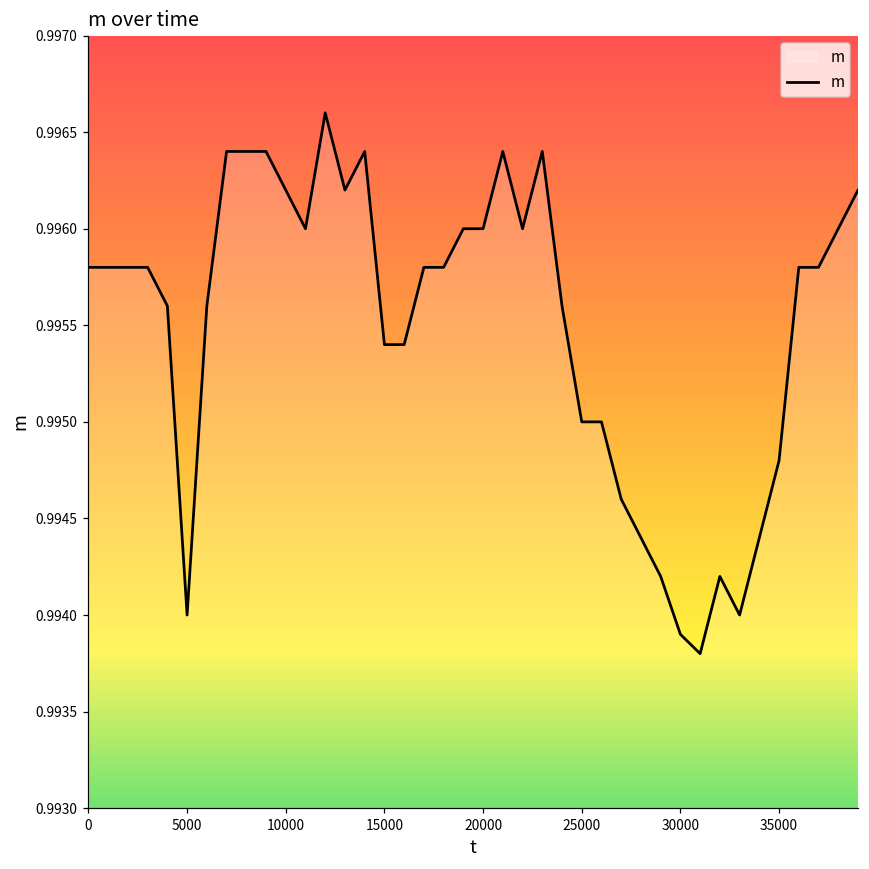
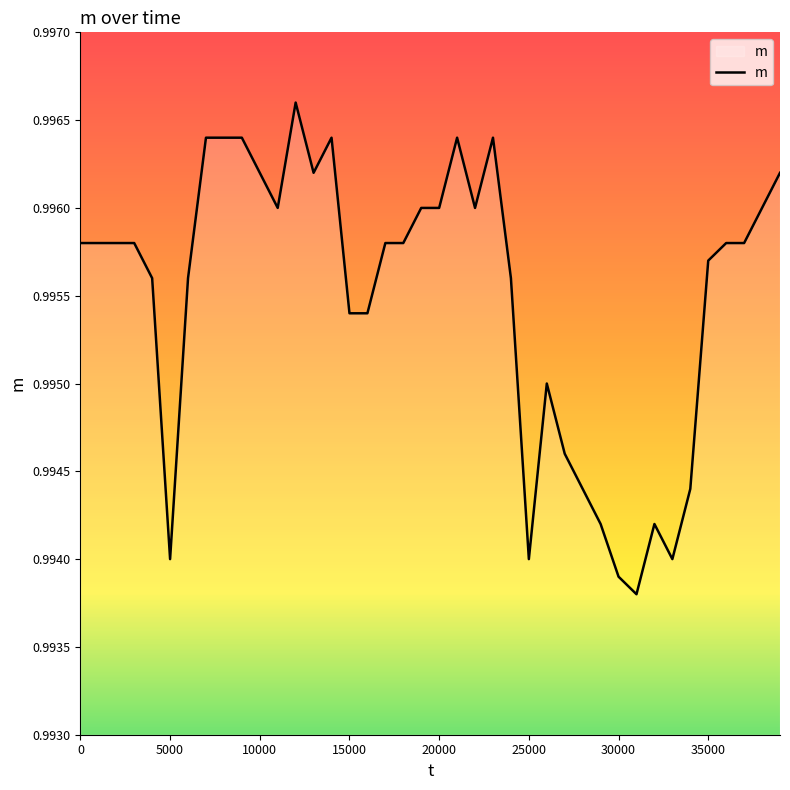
  {
    "0": 0.9958,
    "5000": 0.9940,
    "10000": 0.9962,
    "15000": 0.9954,
    "20000": 0.9960,
-   "25000": 0.995,
+   "25000": 0.994,
    "30000": 0.9939,
-   "35000": 0.9948
+   "35000": 0.9957
  }
